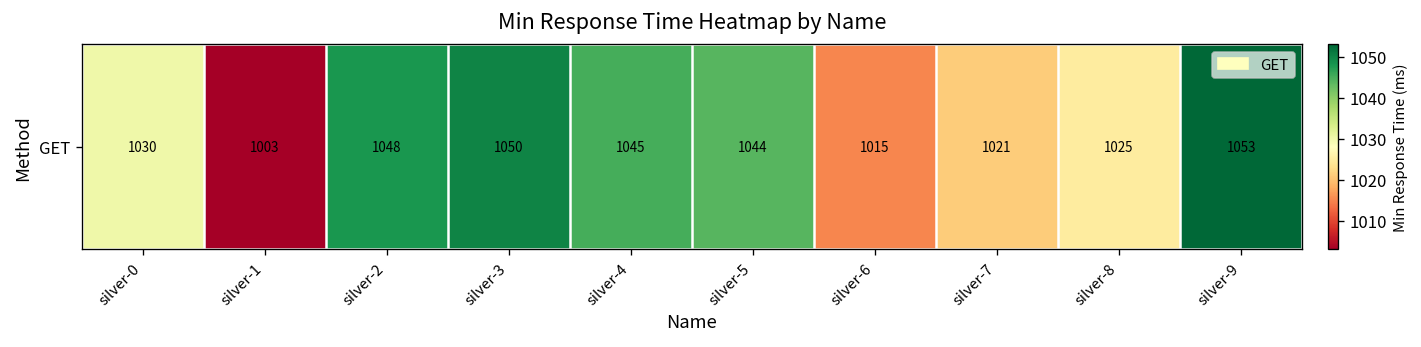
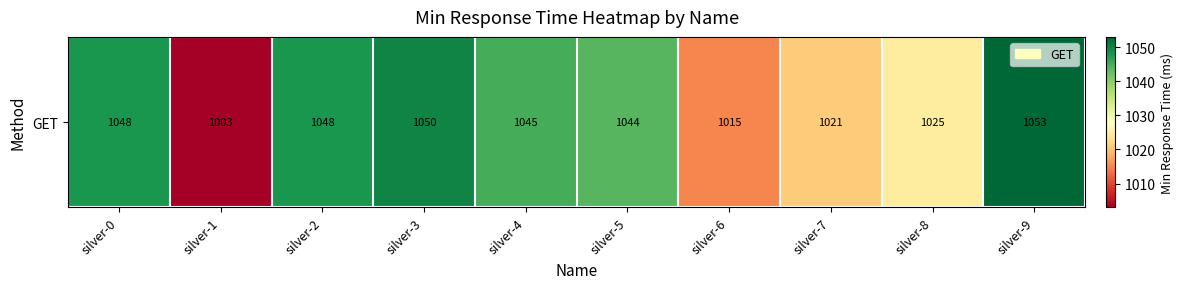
  {
    "GET": {
-     "silver-0": 1030,
+     "silver-0": 1048,
      "silver-1": 1003,
      "silver-2": 1048,
      "silver-3": 1050,
      "silver-4": 1045,
      "silver-5": 1044,
      "silver-6": 1015,
      "silver-7": 1021,
      "silver-8": 1025,
      "silver-9": 1053
    }
  }
